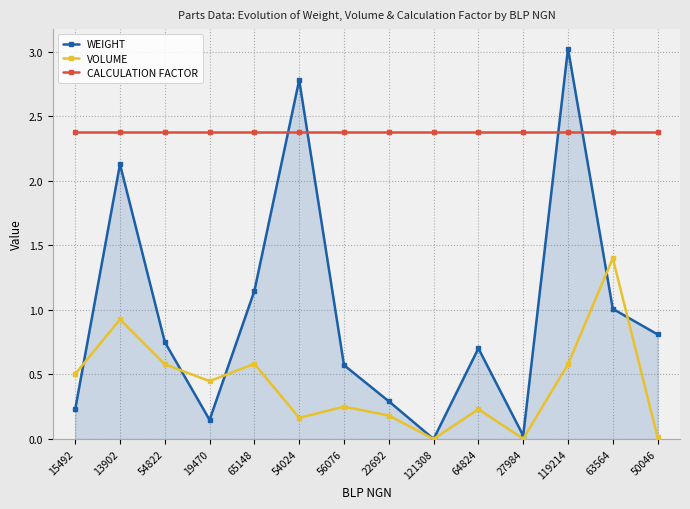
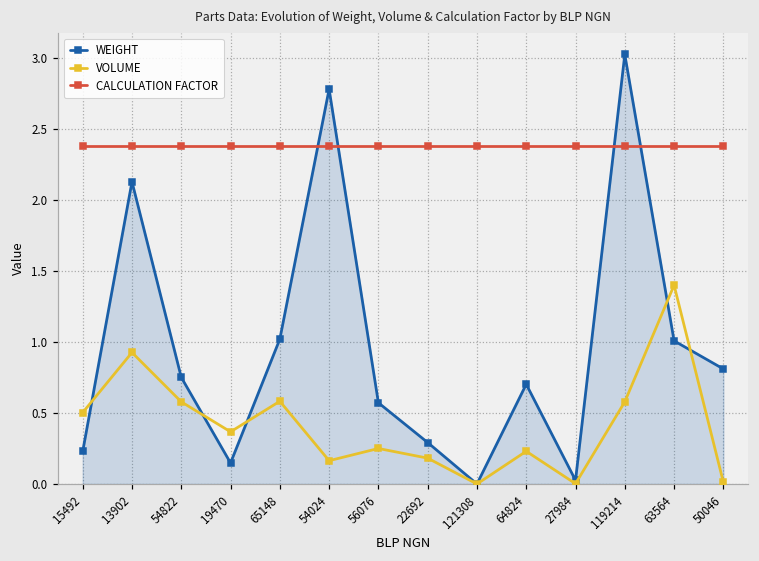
  {
    "WEIGHT": {
      "15492": 0.23,
      "13902": 2.13,
      "54822": 0.75,
      "19470": 0.15,
-     "65148": 1.15,
+     "65148": 1.02,
      "54024": 2.78,
      "56076": 0.57,
      "22692": 0.29,
      "64824": 0.70,
      "27984": 0.03,
      "119214": 3.02,
      "63564": 1.01,
      "50046": 0.81
    },
    "VOLUME": {
      "15492": 0.50,
      "13902": 0.93,
      "54822": 0.58,
-     "19470": 0.45,
+     "19470": 0.37,
      "65148": 0.58,
      "54024": 0.16,
      "56076": 0.25,
      "22692": 0.18,
      "64824": 0.23,
      "27984": 0.00,
      "119214": 0.58,
      "63564": 1.40,
      "50046": 0.01
    },
    "CALCULATION FACTOR": {
      "15492": 2.38,
      "13902": 2.38,
      "54822": 2.38,
      "19470": 2.38,
      "65148": 2.38,
      "54024": 2.38,
      "56076": 2.38,
      "22692": 2.38,
      "121308": 2.38,
      "64824": 2.38,
      "27984": 2.38,
      "119214": 2.38,
      "63564": 2.38,
      "50046": 2.38
    }
  }
